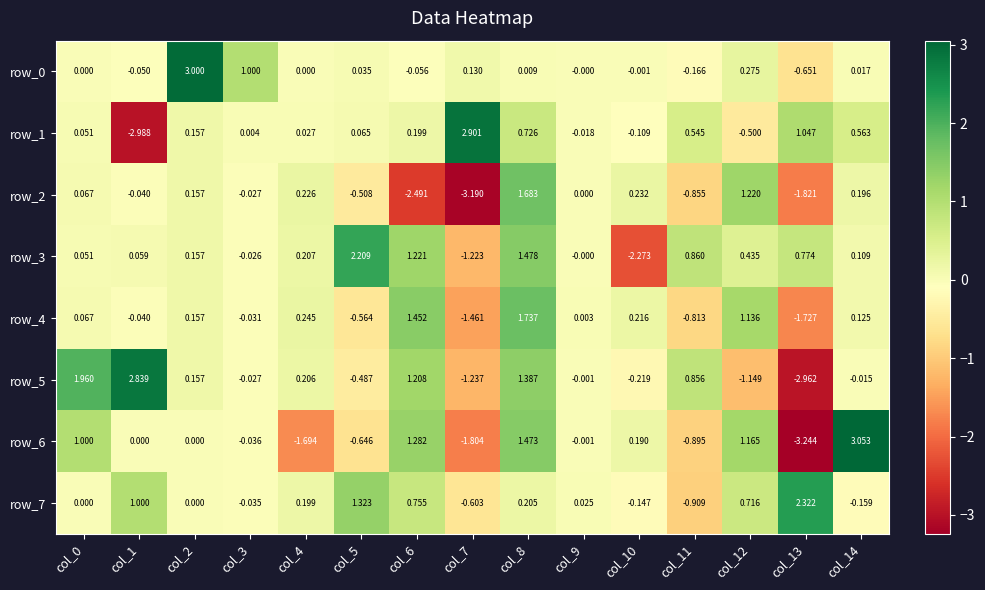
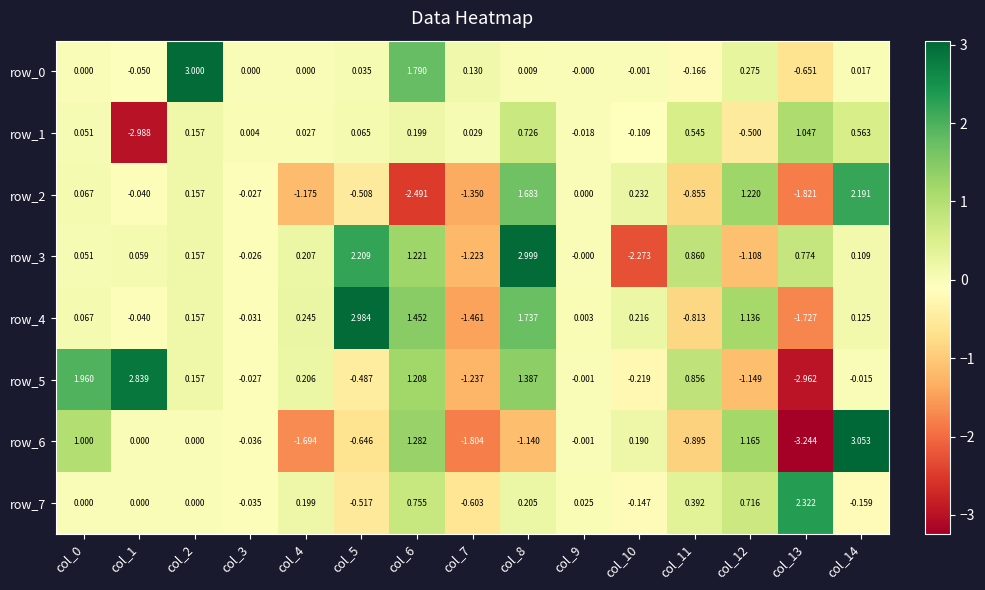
  {
    "row_0": {
      "col_0": 0.000,
      "col_1": -0.050,
      "col_2": 3.000,
-     "col_3": 1.000,
+     "col_3": 0.000,
      "col_4": 0.000,
      "col_5": 0.035,
-     "col_6": -0.056,
+     "col_6": 1.790,
      "col_7": 0.130,
      "col_8": 0.009,
      "col_9": -0.000,
      "col_10": -0.001,
      "col_11": -0.166,
      "col_12": 0.275,
      "col_13": -0.651,
      "col_14": 0.017
    },
    "row_1": {
      "col_0": 0.051,
      "col_1": -2.988,
      "col_2": 0.157,
      "col_3": 0.004,
      "col_4": 0.027,
      "col_5": 0.065,
      "col_6": 0.199,
-     "col_7": 2.901,
+     "col_7": 0.029,
      "col_8": 0.726,
      "col_9": -0.018,
      "col_10": -0.109,
      "col_11": 0.545,
      "col_12": -0.500,
      "col_13": 1.047,
      "col_14": 0.563
    },
    "row_2": {
      "col_0": 0.067,
      "col_1": -0.040,
      "col_2": 0.157,
      "col_3": -0.027,
-     "col_4": 0.226,
+     "col_4": -1.175,
      "col_5": -0.508,
      "col_6": -2.491,
-     "col_7": -3.190,
+     "col_7": -1.350,
      "col_8": 1.683,
      "col_9": 0.000,
      "col_10": 0.232,
      "col_11": -0.855,
      "col_12": 1.220,
      "col_13": -1.821,
-     "col_14": 0.196
+     "col_14": 2.191
    },
    "row_3": {
      "col_0": 0.051,
      "col_1": 0.059,
      "col_2": 0.157,
      "col_3": -0.026,
      "col_4": 0.207,
      "col_5": 2.209,
      "col_6": 1.221,
      "col_7": -1.223,
-     "col_8": 1.478,
+     "col_8": 2.999,
      "col_9": -0.000,
      "col_10": -2.273,
      "col_11": 0.860,
-     "col_12": 0.435,
+     "col_12": -1.108,
      "col_13": 0.774,
      "col_14": 0.109
    },
    "row_4": {
      "col_0": 0.067,
      "col_1": -0.040,
      "col_2": 0.157,
      "col_3": -0.031,
      "col_4": 0.245,
-     "col_5": -0.564,
+     "col_5": 2.984,
      "col_6": 1.452,
      "col_7": -1.461,
      "col_8": 1.737,
      "col_9": 0.003,
      "col_10": 0.216,
      "col_11": -0.813,
      "col_12": 1.136,
      "col_13": -1.727,
      "col_14": 0.125
    },
    "row_5": {
      "col_0": 1.960,
      "col_1": 2.839,
      "col_2": 0.157,
      "col_3": -0.027,
      "col_4": 0.206,
      "col_5": -0.487,
      "col_6": 1.208,
      "col_7": -1.237,
      "col_8": 1.387,
      "col_9": -0.001,
      "col_10": -0.219,
      "col_11": 0.856,
      "col_12": -1.149,
      "col_13": -2.962,
      "col_14": -0.015
    },
    "row_6": {
      "col_0": 1.000,
      "col_1": 0.000,
      "col_2": 0.000,
      "col_3": -0.036,
      "col_4": -1.694,
      "col_5": -0.646,
      "col_6": 1.282,
      "col_7": -1.804,
-     "col_8": 1.473,
+     "col_8": -1.140,
      "col_9": -0.001,
      "col_10": 0.190,
      "col_11": -0.895,
      "col_12": 1.165,
      "col_13": -3.244,
      "col_14": 3.053
    },
    "row_7": {
      "col_0": 0.000,
-     "col_1": 1.000,
+     "col_1": 0.000,
      "col_2": 0.000,
      "col_3": -0.035,
      "col_4": 0.199,
-     "col_5": 1.323,
+     "col_5": -0.517,
      "col_6": 0.755,
      "col_7": -0.603,
      "col_8": 0.205,
      "col_9": 0.025,
      "col_10": -0.147,
-     "col_11": -0.909,
+     "col_11": 0.392,
      "col_12": 0.716,
      "col_13": 2.322,
      "col_14": -0.159
    }
  }
